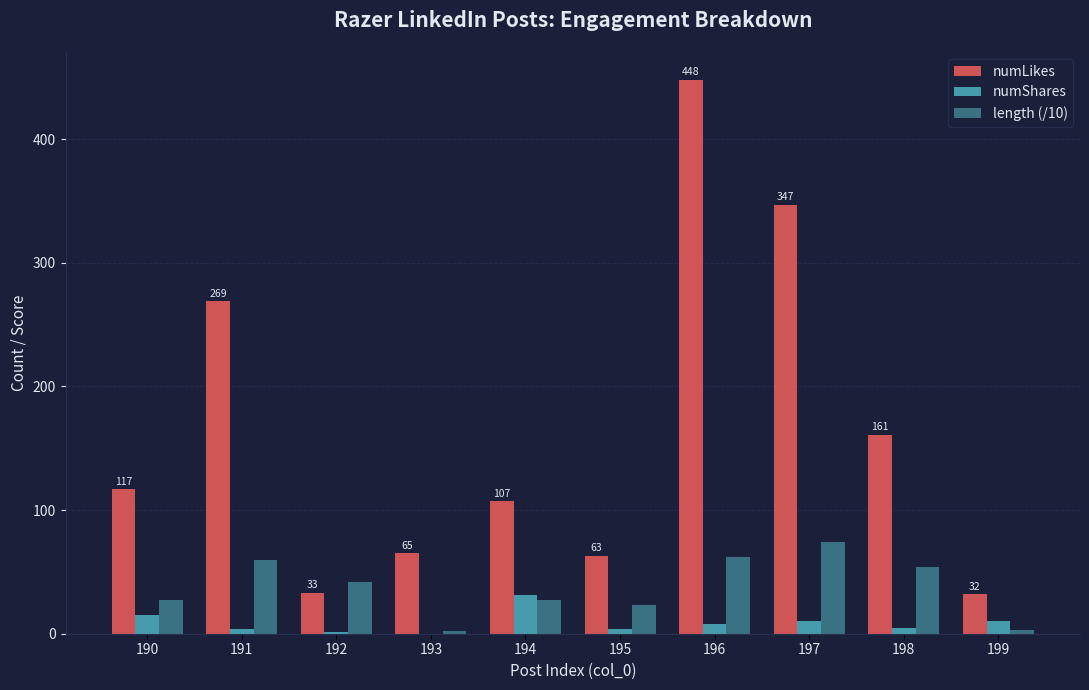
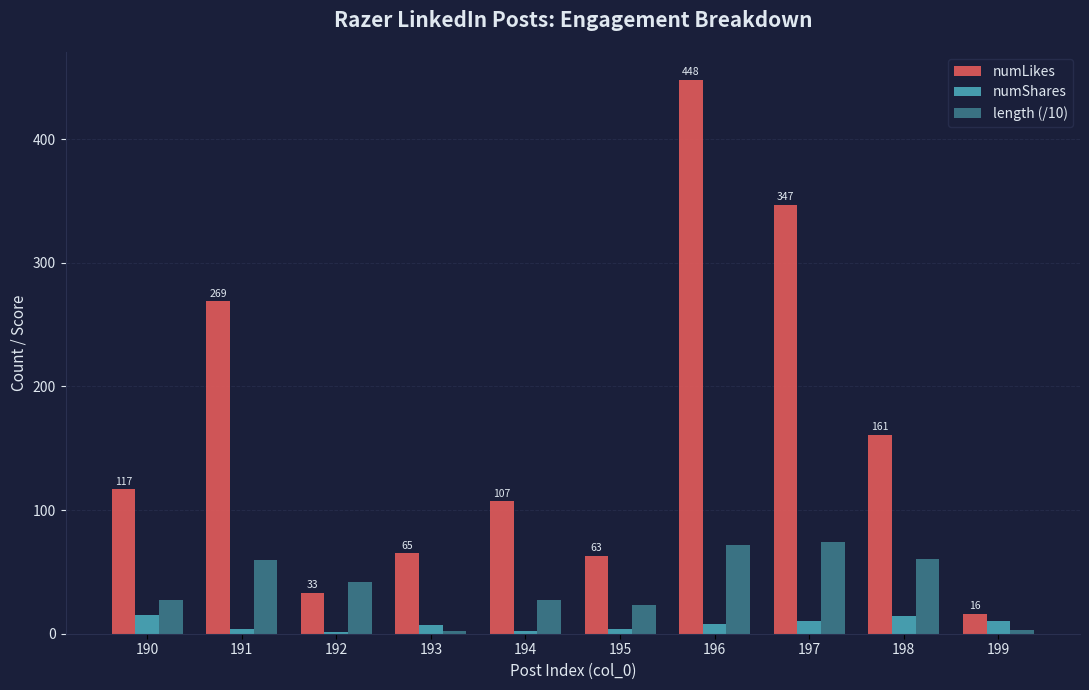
  {
    "numLikes": {
      "190": 117,
      "191": 269,
      "192": 33,
      "193": 65,
      "194": 107,
      "195": 63,
      "196": 448,
      "197": 347,
      "198": 161,
-     "199": 32
+     "199": 16
    },
    "numShares": {
      "190": 15,
      "191": 4,
-     "193": 0,
-     "194": 31,
+     "193": 7,
+     "194": 2,
      "195": 4,
      "196": 8,
      "197": 10,
-     "198": 5,
+     "198": 14,
      "199": 10
    },
    "length (/10)": {
      "190": 27,
      "191": 60,
      "192": 42,
      "194": 28,
      "195": 23,
-     "196": 62,
+     "196": 72,
      "197": 74,
-     "198": 54,
+     "198": 60,
      "199": 3
    }
  }
